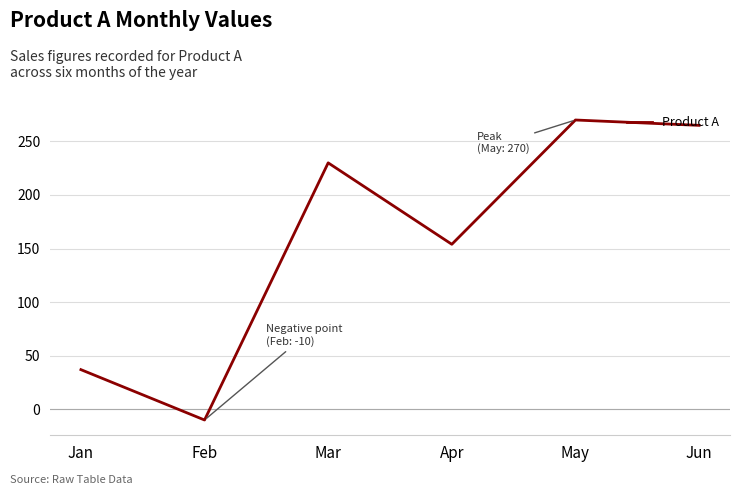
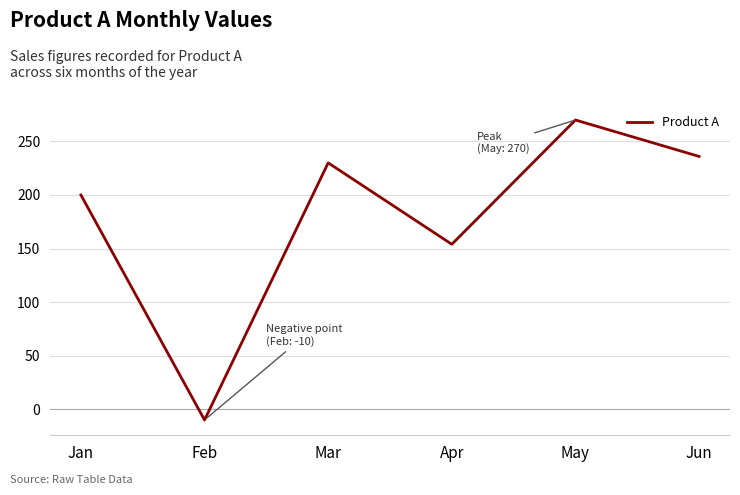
  {
-   "Jan": 37,
+   "Jan": 200,
    "Mar": 230,
    "Apr": 154,
-   "Jun": 265
+   "Jun": 236
  }
